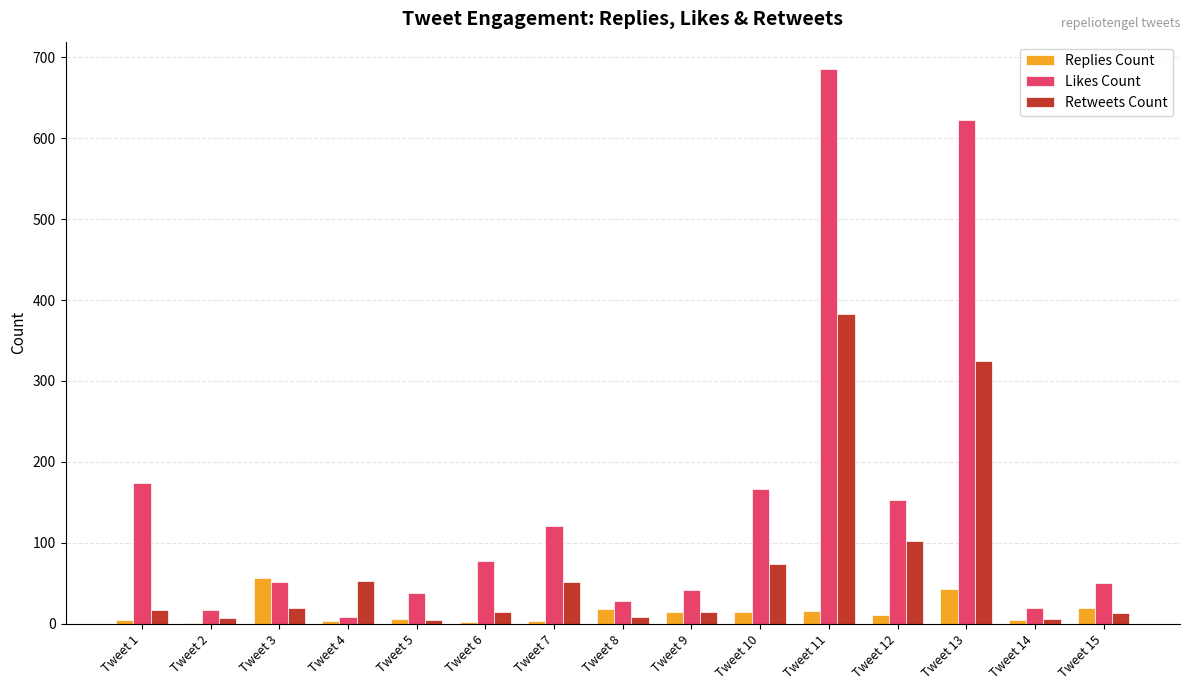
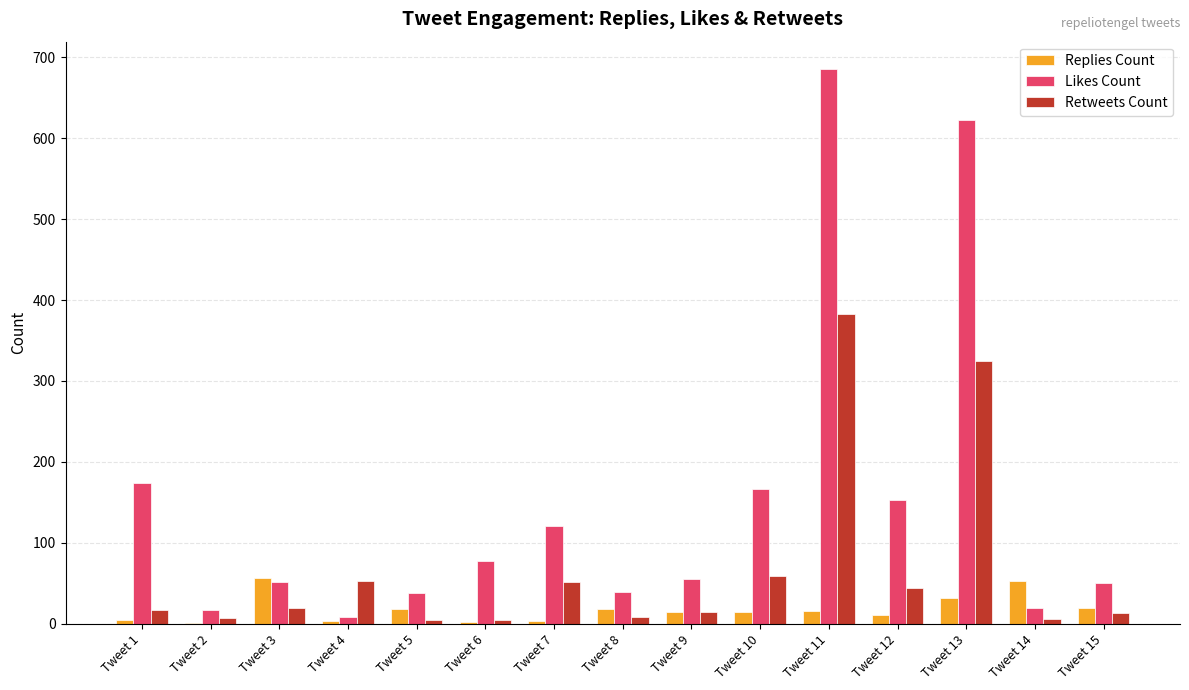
  {
    "Replies Count": {
      "Tweet 1": 10,
      "Tweet 3": 60,
-     "Tweet 5": 10,
+     "Tweet 5": 20,
      "Tweet 7": 0,
      "Tweet 8": 20,
      "Tweet 9": 10,
      "Tweet 10": 20,
      "Tweet 11": 20,
      "Tweet 12": 10,
-     "Tweet 13": 40,
-     "Tweet 14": 10,
+     "Tweet 13": 30,
+     "Tweet 14": 50,
      "Tweet 15": 20
    },
    "Likes Count": {
      "Tweet 1": 170,
      "Tweet 2": 20,
      "Tweet 3": 50,
      "Tweet 4": 10,
      "Tweet 5": 40,
      "Tweet 6": 80,
      "Tweet 7": 120,
-     "Tweet 8": 30,
-     "Tweet 9": 40,
+     "Tweet 8": 40,
+     "Tweet 9": 60,
      "Tweet 10": 170,
      "Tweet 11": 690,
      "Tweet 12": 150,
      "Tweet 13": 620,
      "Tweet 14": 20,
      "Tweet 15": 50
    },
    "Retweets Count": {
      "Tweet 1": 20,
      "Tweet 2": 10,
      "Tweet 3": 20,
      "Tweet 4": 50,
      "Tweet 5": 10,
-     "Tweet 6": 20,
+     "Tweet 6": 10,
      "Tweet 7": 50,
      "Tweet 8": 10,
      "Tweet 9": 20,
-     "Tweet 10": 70,
+     "Tweet 10": 60,
      "Tweet 11": 380,
-     "Tweet 12": 100,
+     "Tweet 12": 40,
      "Tweet 13": 330,
      "Tweet 14": 10,
      "Tweet 15": 10
    }
  }
